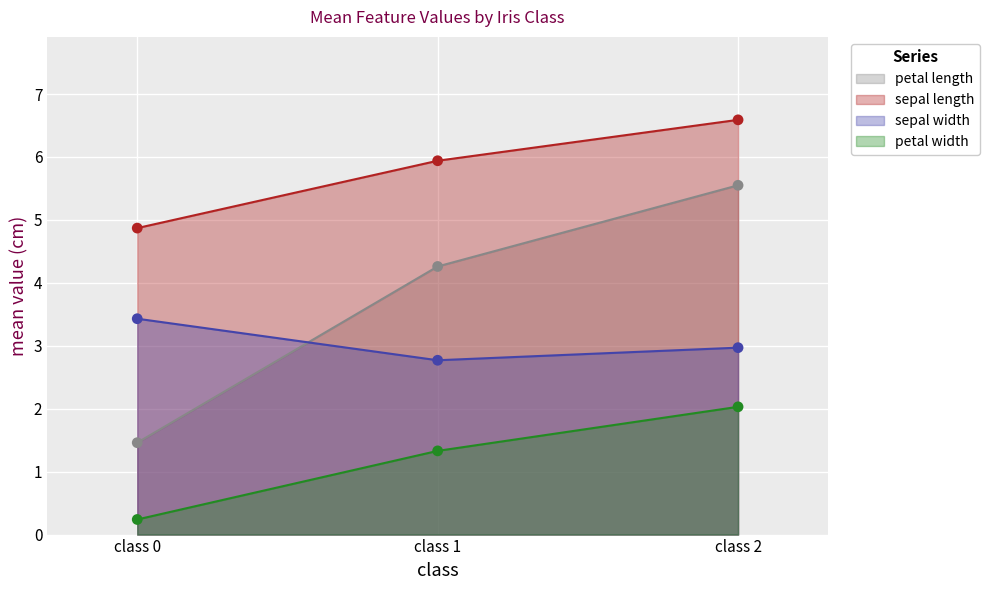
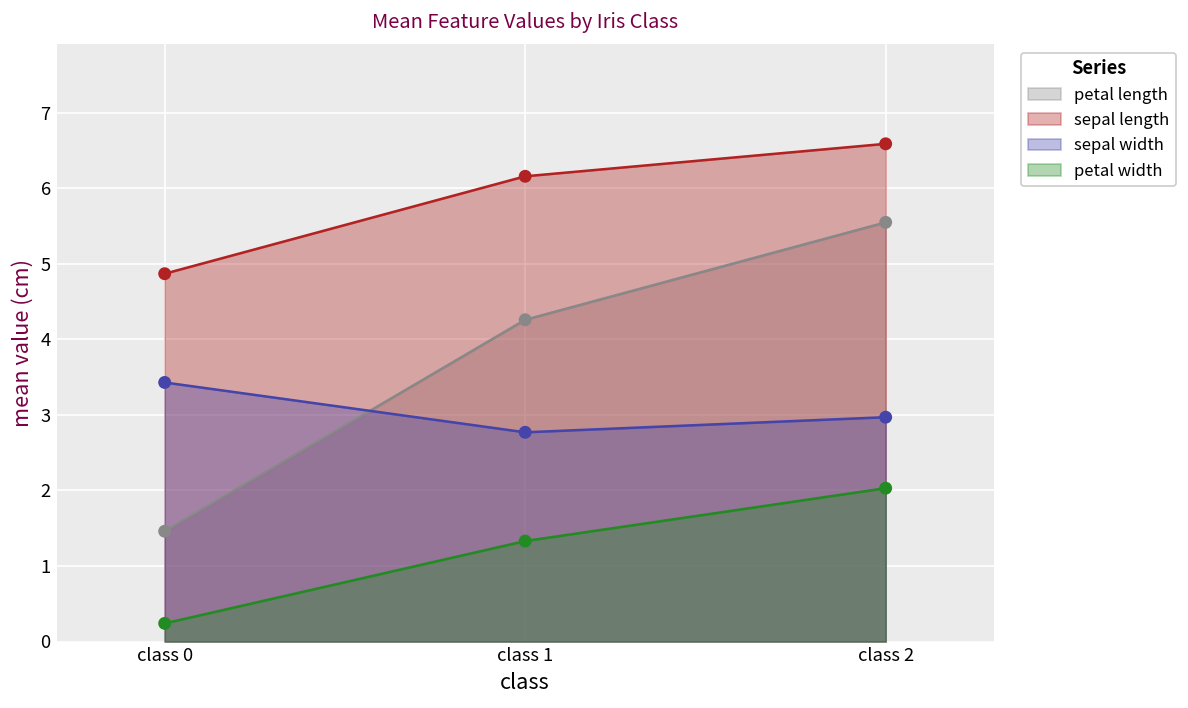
  {
    "sepal length": {
      "class 0": 4.9,
-     "class 1": 5.9,
+     "class 1": 6.2,
      "class 2": 6.6
    },
    "petal width": {
      "class 0": 0.2,
      "class 1": 1.3,
      "class 2": 2.0
    }
  }
